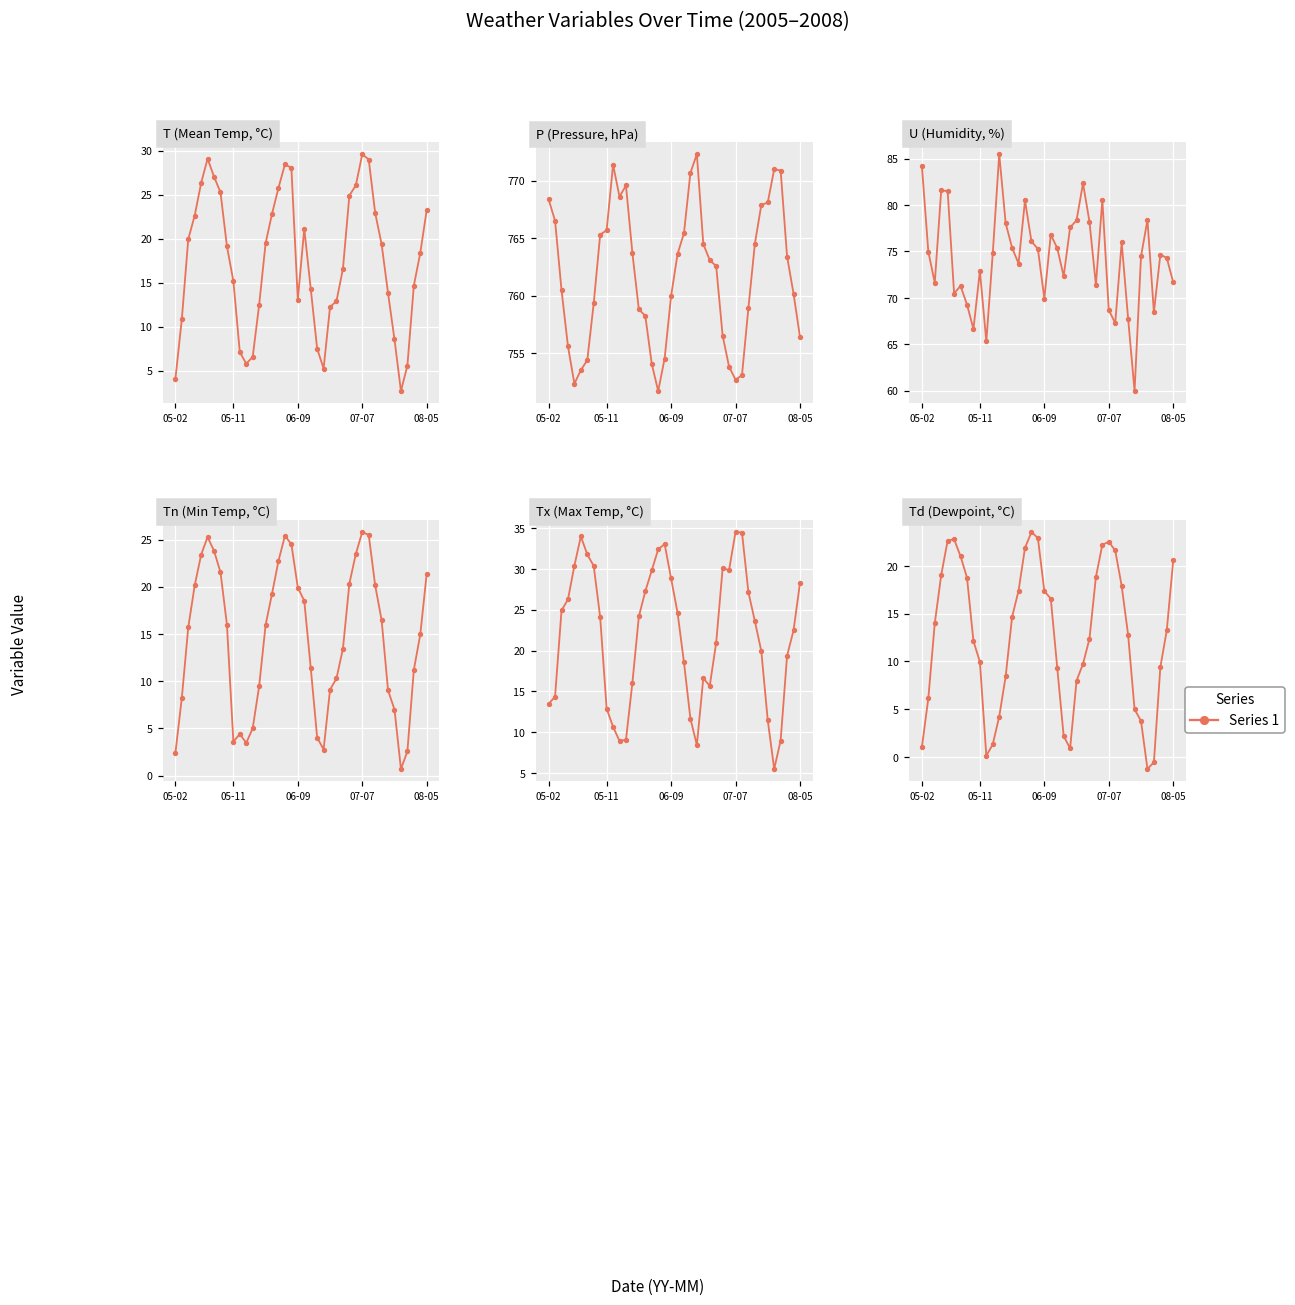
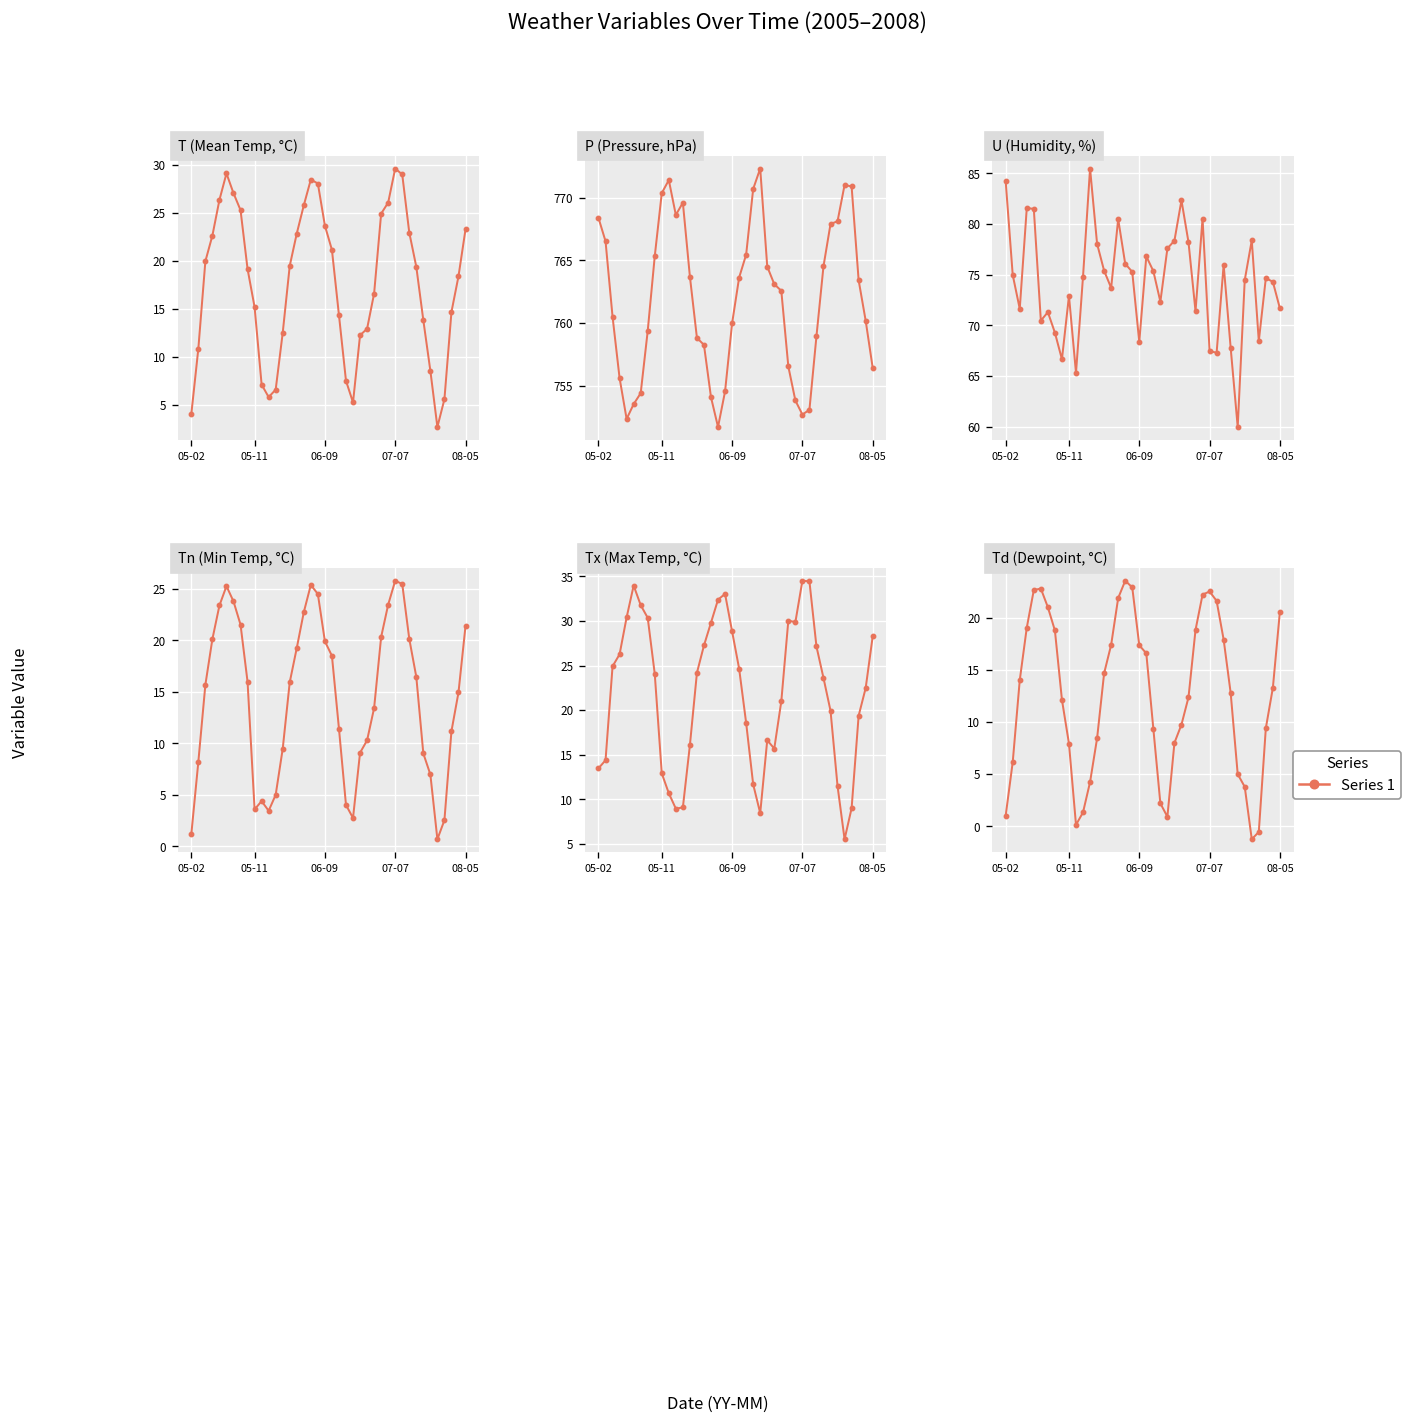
  {
    "T (Mean Temp, °C)": {
      "05-02": 4,
      "05-11": 15,
-     "06-09": 13,
+     "06-09": 24,
      "07-07": 30,
      "08-05": 23
    },
    "P (Pressure, hPa)": {
      "05-02": 768.4,
-     "05-11": 765.7,
+     "05-11": 770.4,
      "06-09": 760.0,
      "07-07": 752.7,
      "08-05": 756.4
    },
    "U (Humidity, %)": {
      "05-02": 84,
      "05-11": 73,
-     "06-09": 70,
-     "07-07": 69,
+     "06-09": 68,
+     "07-07": 67,
      "08-05": 72
    },
    "Tn (Min Temp, °C)": {
-     "05-02": 2,
+     "05-02": 1,
      "05-11": 4,
      "06-09": 20,
      "07-07": 26,
      "08-05": 21
    },
    "Tx (Max Temp, °C)": {
      "05-02": 13,
      "05-11": 13,
      "06-09": 29,
      "07-07": 35,
      "08-05": 28
    },
    "Td (Dewpoint, °C)": {
      "05-02": 1,
-     "05-11": 10,
+     "05-11": 8,
      "06-09": 17,
      "07-07": 23,
      "08-05": 21
    }
  }
